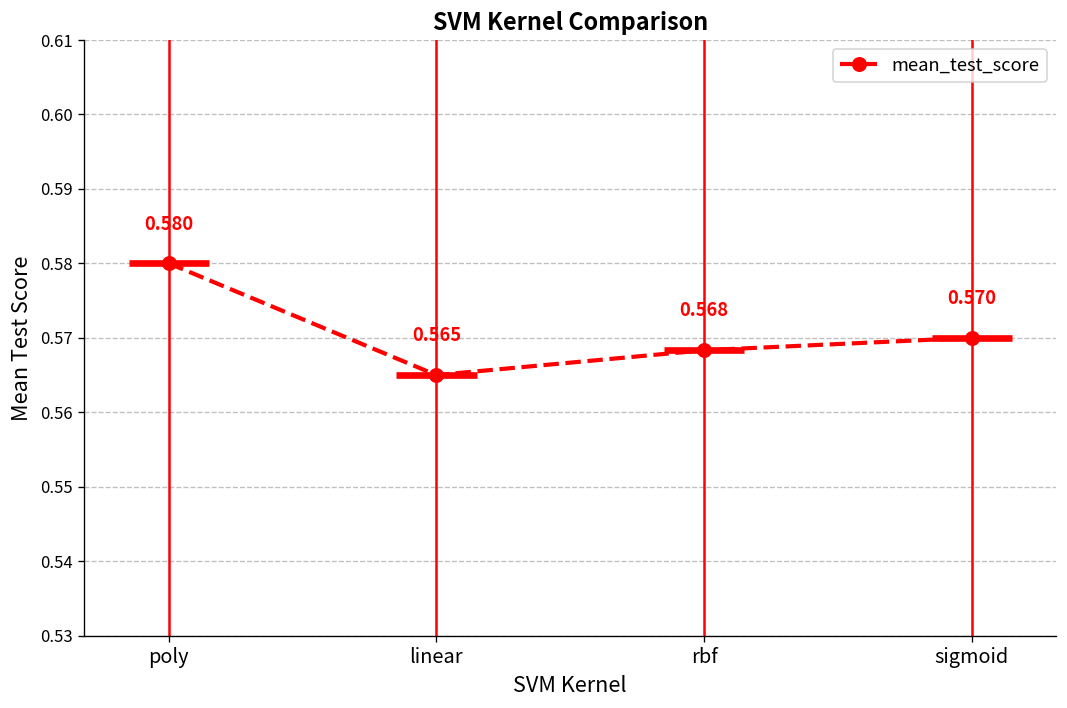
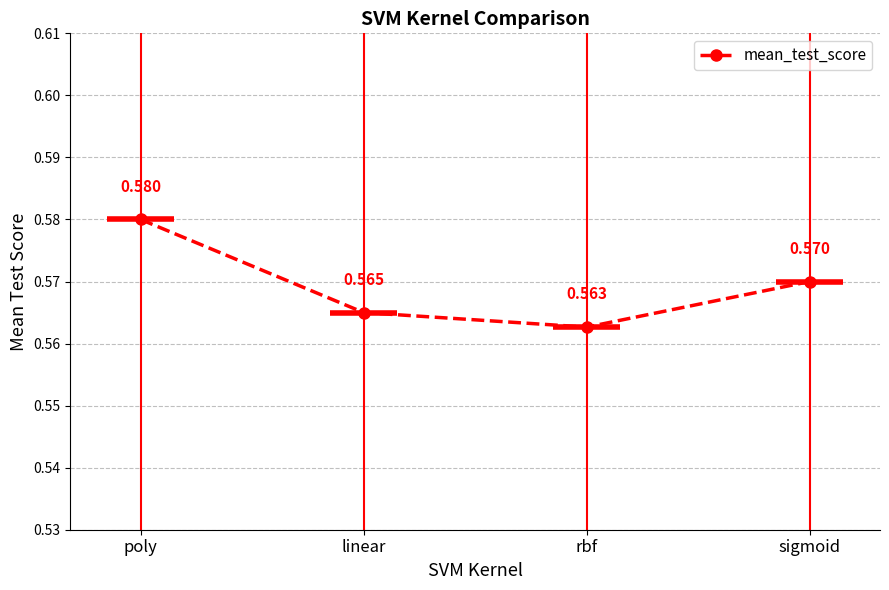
  {
    "mean_test_score": {
      "poly": 0.580,
      "linear": 0.565,
-     "rbf": 0.568,
+     "rbf": 0.563,
      "sigmoid": 0.570
    }
  }
